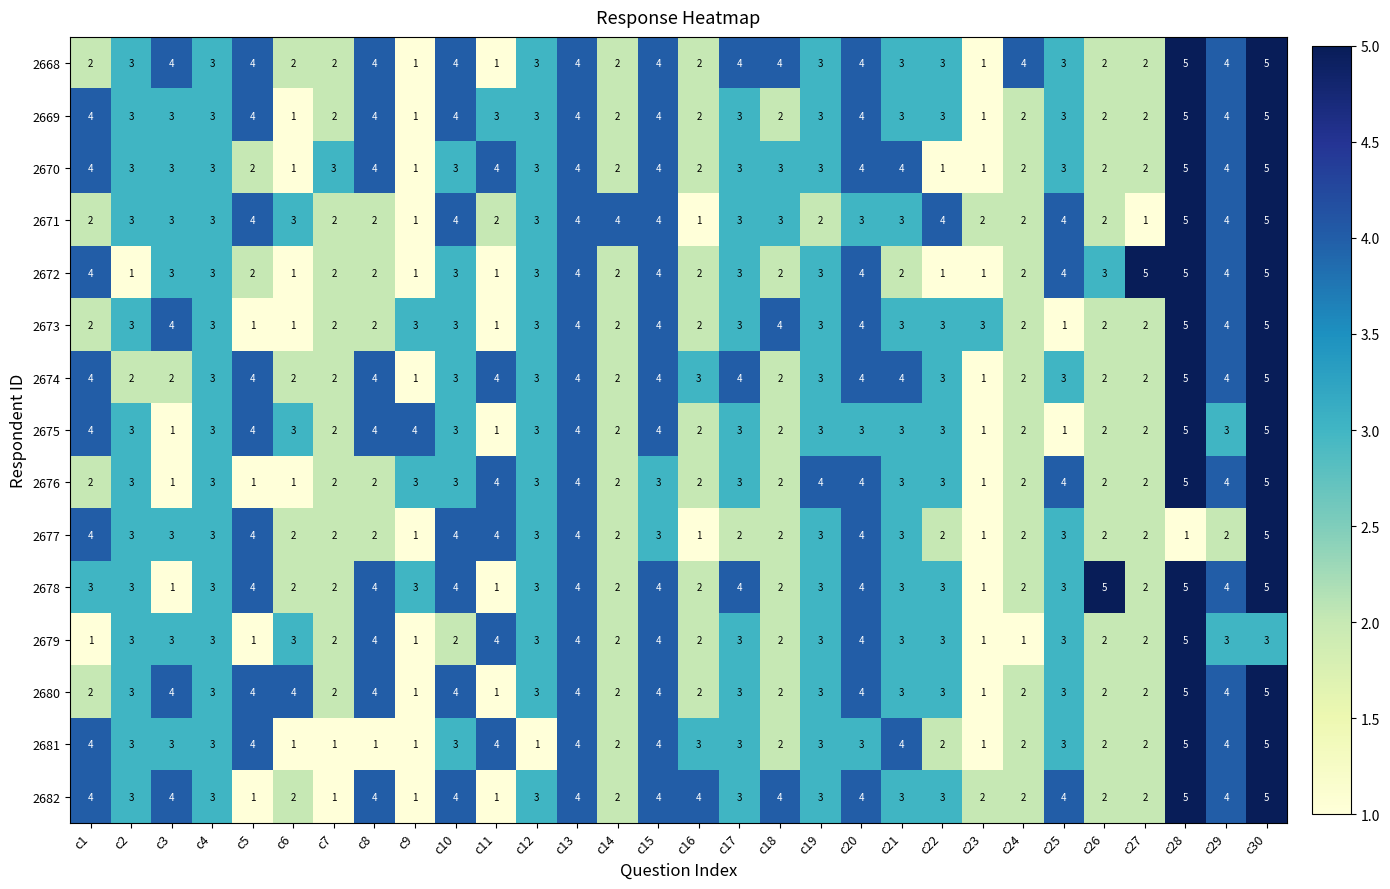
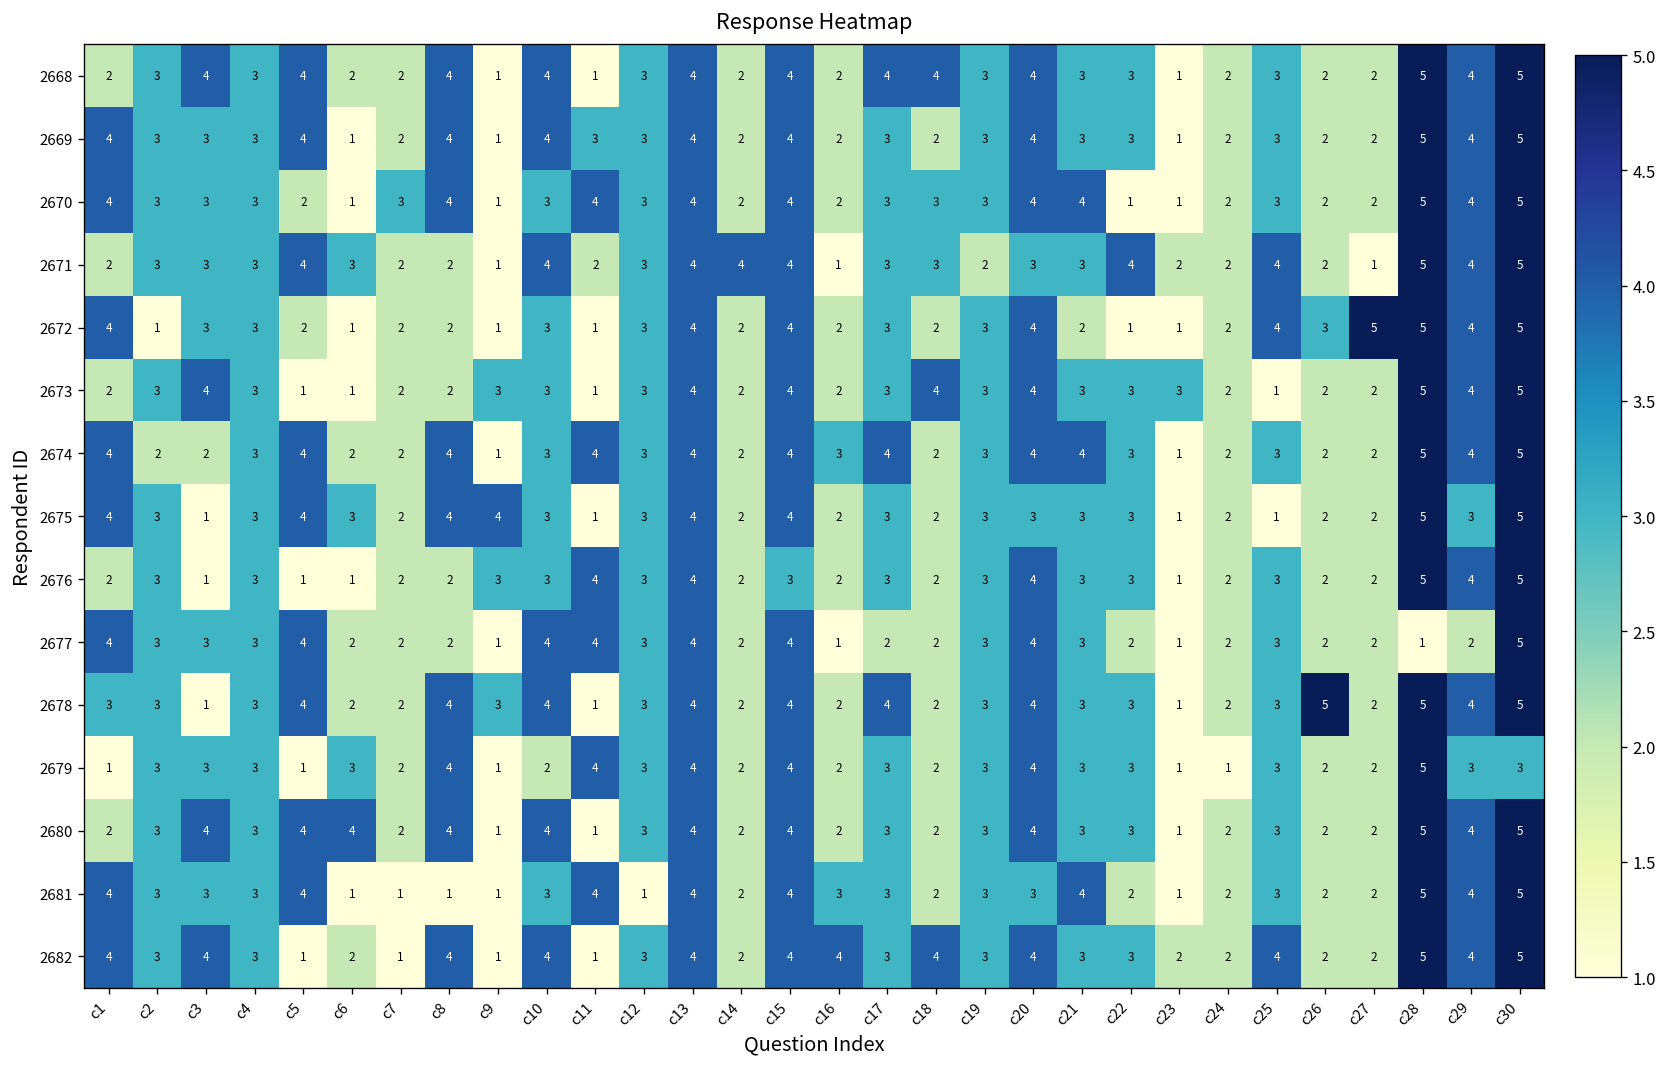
  {
    "2668": {
      "c1": 2,
      "c2": 3,
      "c3": 4,
      "c4": 3,
      "c5": 4,
      "c6": 2,
      "c7": 2,
      "c8": 4,
      "c9": 1,
      "c10": 4,
      "c11": 1,
      "c12": 3,
      "c13": 4,
      "c14": 2,
      "c15": 4,
      "c16": 2,
      "c17": 4,
      "c18": 4,
      "c19": 3,
      "c20": 4,
      "c21": 3,
      "c22": 3,
      "c23": 1,
-     "c24": 4,
+     "c24": 2,
      "c25": 3,
      "c26": 2,
      "c27": 2,
      "c28": 5,
      "c29": 4,
      "c30": 5
    },
    "2676": {
      "c1": 2,
      "c2": 3,
      "c3": 1,
      "c4": 3,
      "c5": 1,
      "c6": 1,
      "c7": 2,
      "c8": 2,
      "c9": 3,
      "c10": 3,
      "c11": 4,
      "c12": 3,
      "c13": 4,
      "c14": 2,
      "c15": 3,
      "c16": 2,
      "c17": 3,
      "c18": 2,
-     "c19": 4,
+     "c19": 3,
      "c20": 4,
      "c21": 3,
      "c22": 3,
      "c23": 1,
      "c24": 2,
-     "c25": 4,
+     "c25": 3,
      "c26": 2,
      "c27": 2,
      "c28": 5,
      "c29": 4,
      "c30": 5
    },
    "2677": {
      "c1": 4,
      "c2": 3,
      "c3": 3,
      "c4": 3,
      "c5": 4,
      "c6": 2,
      "c7": 2,
      "c8": 2,
      "c9": 1,
      "c10": 4,
      "c11": 4,
      "c12": 3,
      "c13": 4,
      "c14": 2,
-     "c15": 3,
+     "c15": 4,
      "c16": 1,
      "c17": 2,
      "c18": 2,
      "c19": 3,
      "c20": 4,
      "c21": 3,
      "c22": 2,
      "c23": 1,
      "c24": 2,
      "c25": 3,
      "c26": 2,
      "c27": 2,
      "c28": 1,
      "c29": 2,
      "c30": 5
    }
  }
